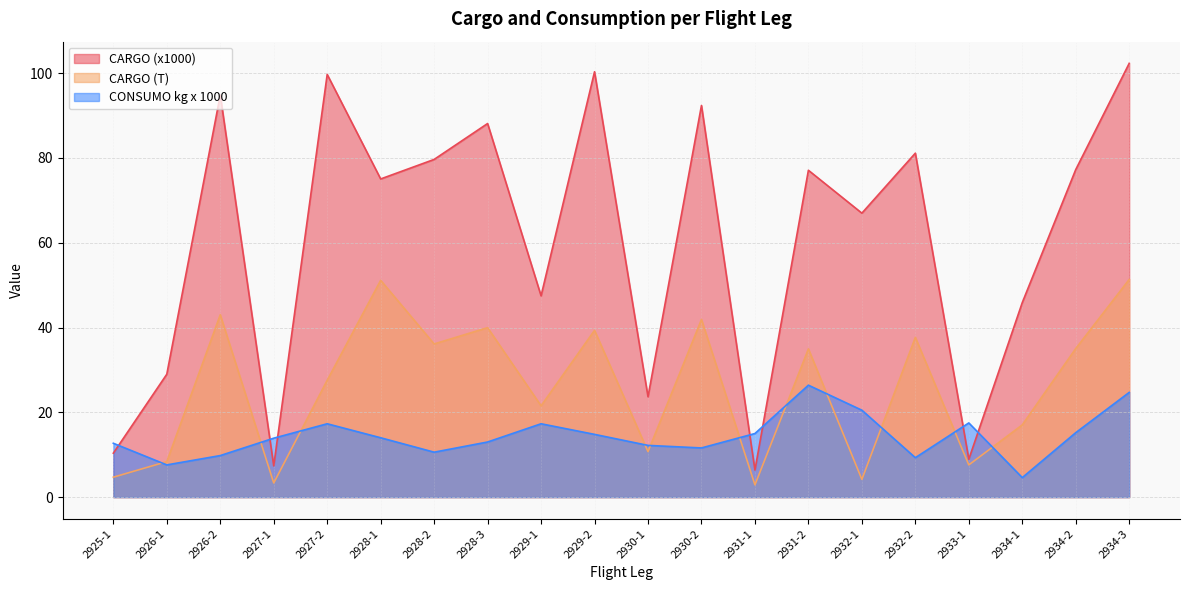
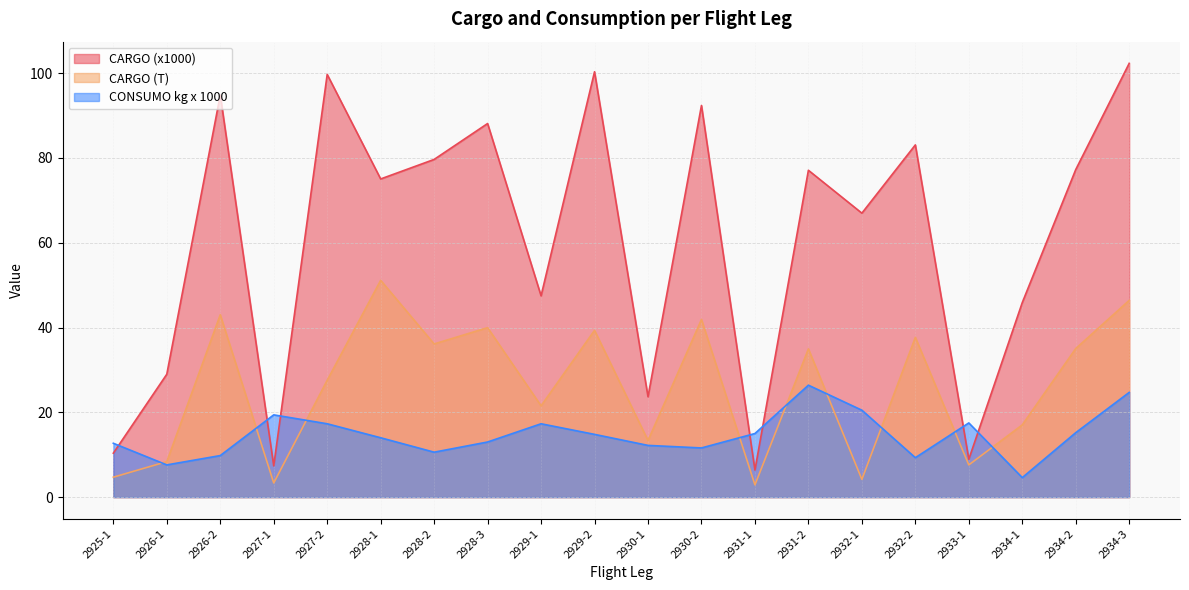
  {
    "CARGO (x1000)": {
      "2925-1": 10,
      "2926-1": 29,
      "2927-1": 7,
      "2927-2": 100,
      "2928-1": 75,
      "2928-2": 80,
      "2928-3": 88,
      "2929-1": 47,
      "2929-2": 100,
      "2930-1": 24,
      "2930-2": 92,
      "2931-1": 6,
      "2931-2": 77,
      "2932-1": 67,
-     "2932-2": 81,
+     "2932-2": 83,
      "2933-1": 9,
      "2934-1": 46,
      "2934-2": 77,
      "2934-3": 102
    },
    "CARGO (T)": {
      "2925-1": 5,
      "2926-1": 8,
      "2926-2": 43,
      "2927-1": 3,
      "2927-2": 28,
      "2928-1": 51,
      "2928-2": 36,
      "2928-3": 40,
      "2929-1": 22,
      "2929-2": 39,
-     "2930-1": 11,
+     "2930-1": 13,
      "2930-2": 42,
      "2931-1": 3,
      "2931-2": 35,
      "2932-1": 4,
      "2932-2": 38,
      "2933-1": 8,
      "2934-1": 17,
      "2934-2": 35,
-     "2934-3": 51
+     "2934-3": 46
    },
    "CONSUMO kg x 1000": {
      "2925-1": 13,
      "2926-1": 8,
      "2926-2": 10,
-     "2927-1": 14,
+     "2927-1": 19,
      "2927-2": 17,
      "2928-1": 14,
      "2928-2": 11,
      "2928-3": 13,
      "2929-1": 17,
      "2929-2": 15,
      "2930-1": 12,
      "2930-2": 12,
      "2931-1": 15,
      "2931-2": 26,
      "2932-1": 21,
      "2932-2": 9,
      "2933-1": 18,
      "2934-1": 5,
      "2934-2": 15,
      "2934-3": 25
    }
  }
